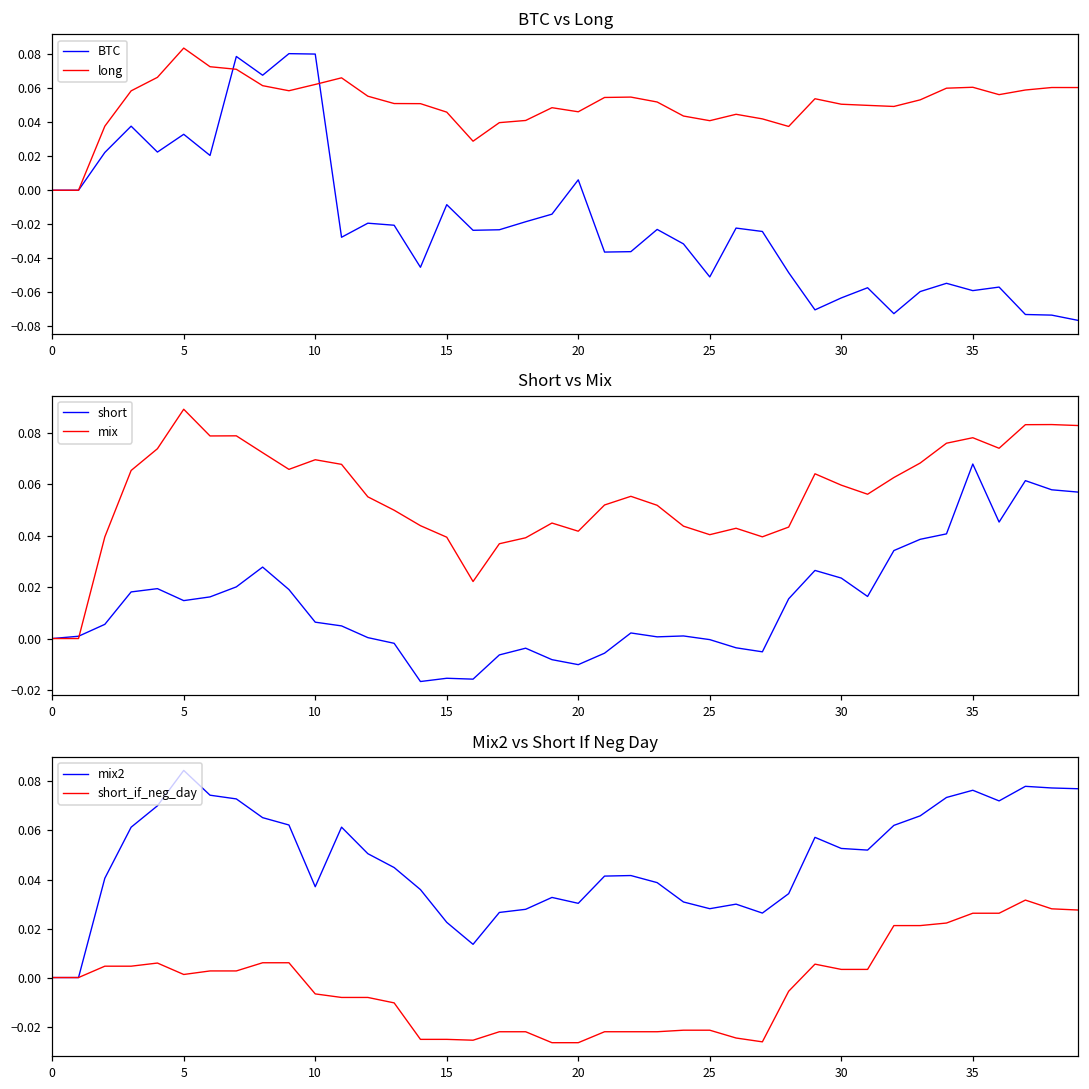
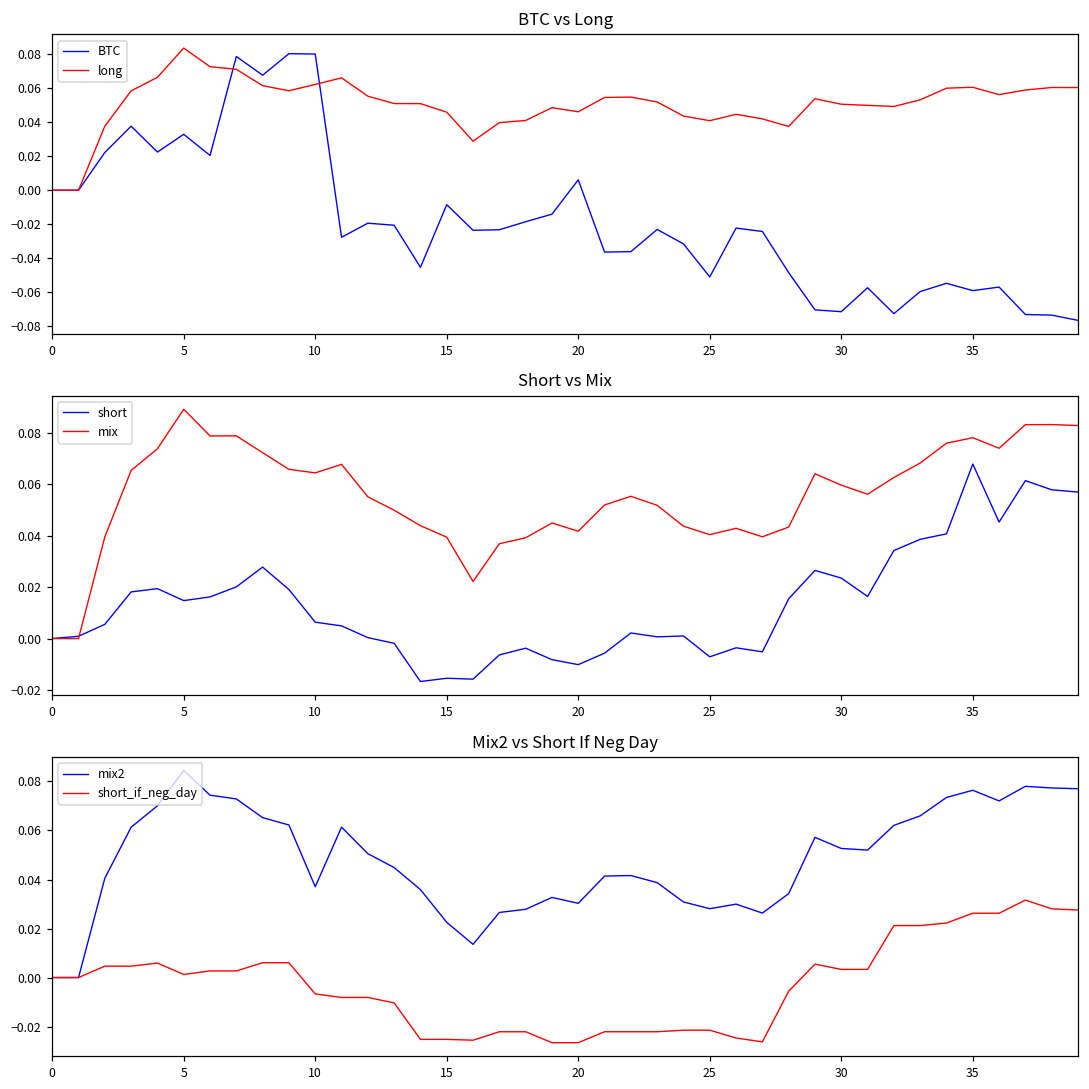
  {
    "BTC vs Long": {
      "BTC": {
        "5": 0.033,
        "10": 0.080,
        "15": -0.009,
        "20": 0.006,
        "25": -0.051,
-       "30": -0.063,
+       "30": -0.072,
        "35": -0.059
      },
      "long": {
        "5": 0.084,
        "10": 0.062,
        "15": 0.046,
        "20": 0.046,
        "25": 0.041,
        "30": 0.051,
        "35": 0.061
      }
    },
    "Short vs Mix": {
      "short": {
        "5": 0.015,
        "10": 0.006,
        "15": -0.015,
        "20": -0.010,
-       "25": 0.000,
+       "25": -0.007,
        "30": 0.024,
        "35": 0.068
      },
      "mix": {
        "5": 0.089,
-       "10": 0.070,
+       "10": 0.065,
        "15": 0.039,
        "20": 0.042,
        "25": 0.040,
        "30": 0.060,
        "35": 0.078
      }
    },
    "Mix2 vs Short If Neg Day": {
      "mix2": {
        "10": 0.037,
        "15": 0.023,
        "20": 0.030,
        "25": 0.028,
        "30": 0.053,
        "35": 0.076
      },
      "short_if_neg_day": {
        "5": 0.001,
        "10": -0.007,
        "15": -0.025,
        "20": -0.027,
        "25": -0.021,
        "30": 0.003,
        "35": 0.026
      }
    }
  }
